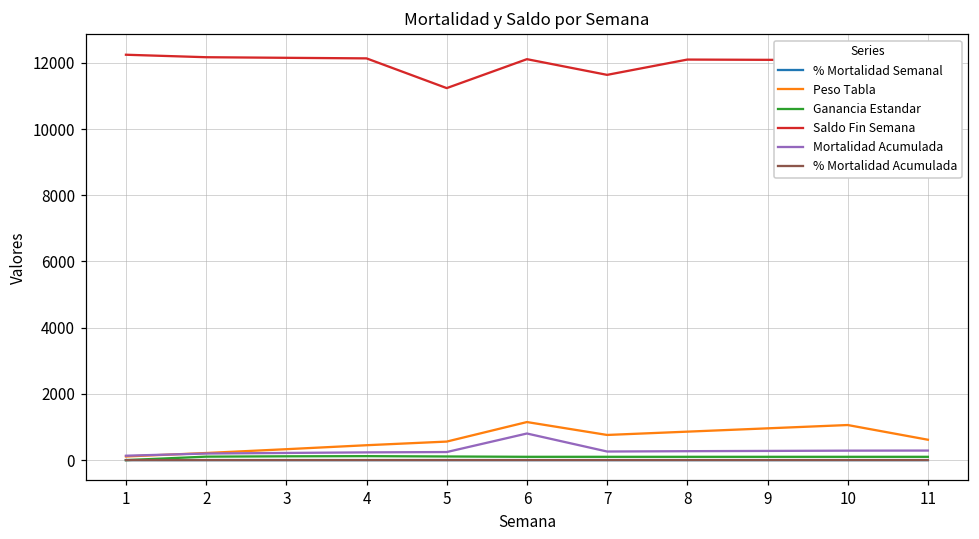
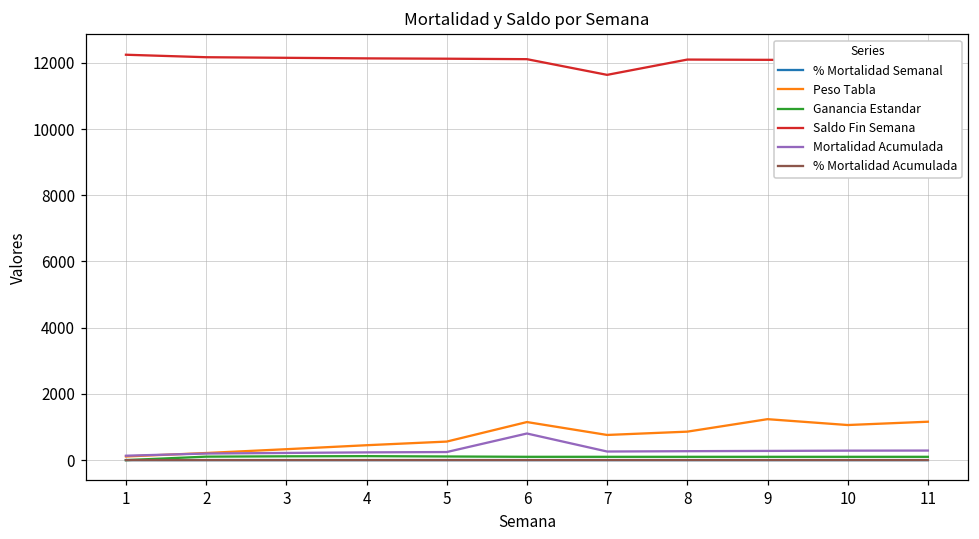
  {
    "% Mortalidad Acumulada": {
      "2": 0,
      "3": 0,
      "4": 0,
      "5": 0,
      "6": 0,
      "7": 0,
      "8": 0,
      "9": 0,
      "10": 0,
      "11": 0
    },
    "Peso Tabla": {
      "3": 300,
      "4": 500,
      "5": 600,
      "6": 1200,
      "7": 800,
      "8": 900,
-     "9": 1000,
+     "9": 1200,
      "10": 1100,
-     "11": 600
+     "11": 1200
    },
    "Ganancia Estandar": {
      "2": 100,
      "3": 100,
      "4": 100,
      "5": 100,
      "6": 100,
      "7": 100,
      "8": 100,
      "9": 100,
      "10": 100,
      "11": 100
    },
    "Saldo Fin Semana": {
      "1": 12200,
      "2": 12200,
      "3": 12200,
      "4": 12100,
-     "5": 11200,
+     "5": 12100,
      "6": 12100,
      "7": 11600,
      "8": 12100,
      "9": 12100
    },
    "Mortalidad Acumulada": {
      "3": 200,
      "4": 200,
      "5": 200,
      "6": 800,
      "7": 300,
      "8": 300,
      "9": 300,
      "10": 300,
      "11": 300
    }
  }
